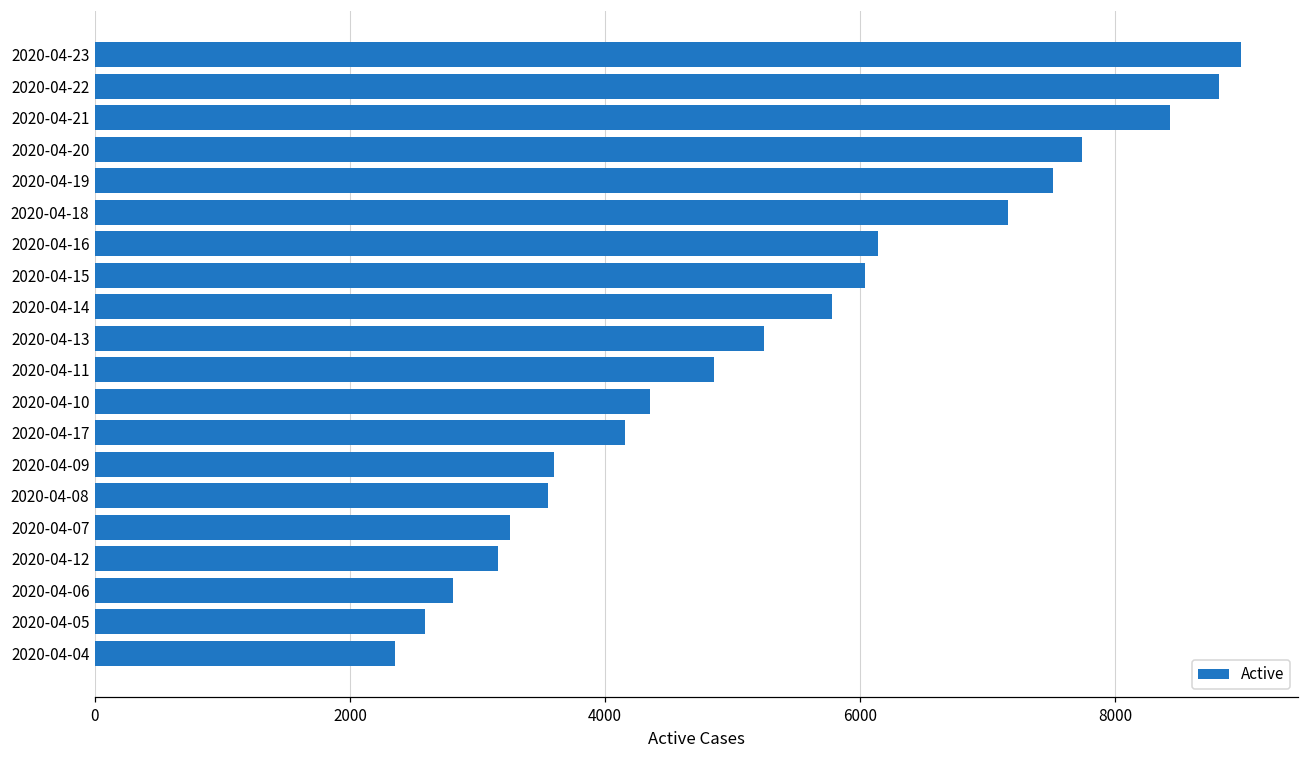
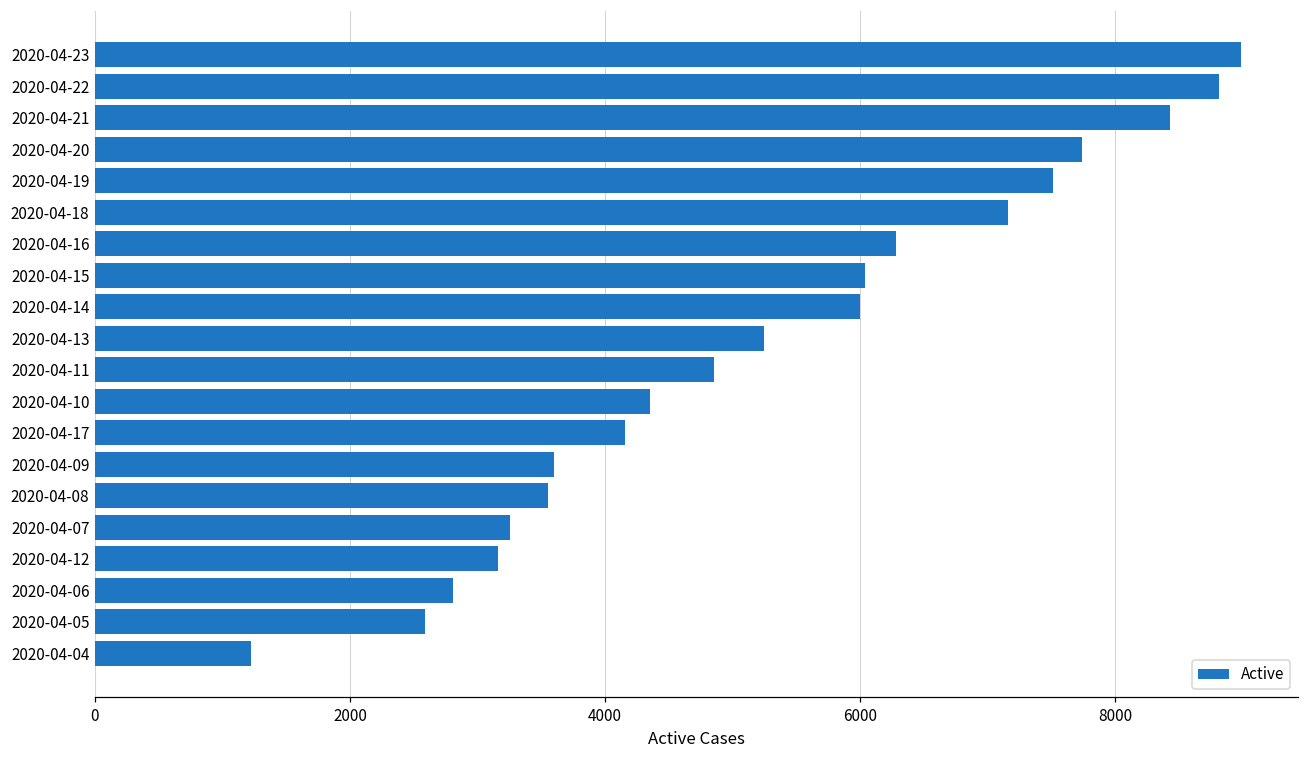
  {
    "2020-04-23": 8990,
    "2020-04-22": 8820,
    "2020-04-21": 8440,
    "2020-04-20": 7740,
    "2020-04-19": 7520,
    "2020-04-18": 7160,
-   "2020-04-16": 6140,
+   "2020-04-16": 6290,
    "2020-04-15": 6040,
-   "2020-04-14": 5780,
+   "2020-04-14": 6000,
    "2020-04-13": 5250,
    "2020-04-11": 4860,
    "2020-04-10": 4360,
    "2020-04-17": 4160,
    "2020-04-09": 3600,
    "2020-04-08": 3550,
    "2020-04-07": 3260,
    "2020-04-12": 3160,
    "2020-04-06": 2810,
    "2020-04-05": 2590,
-   "2020-04-04": 2360
+   "2020-04-04": 1220
  }
